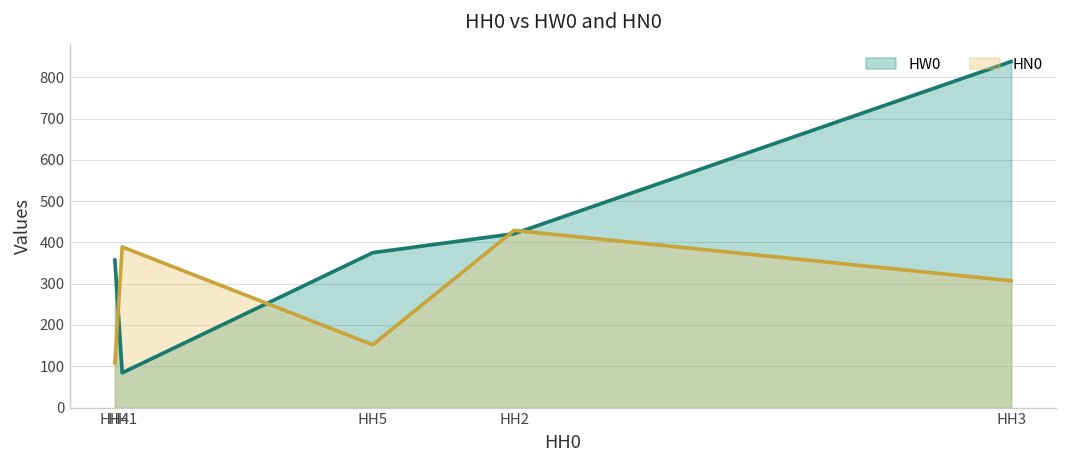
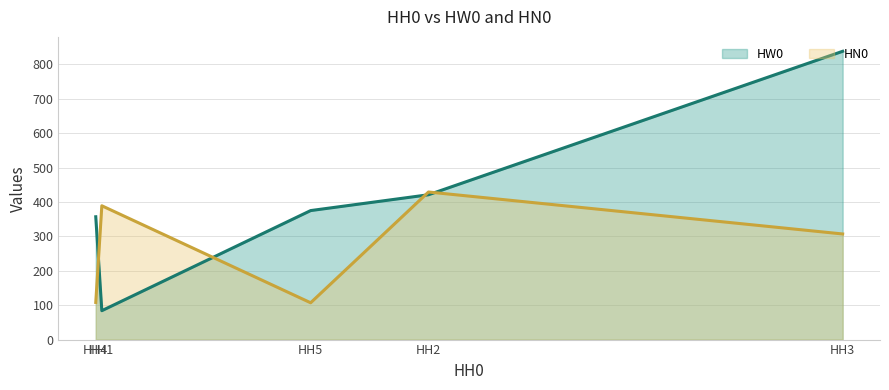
  {
    "HW0": {
      "HH5": 380,
      "HH2": 420,
      "HH3": 840
    },
    "HN0": {
-     "HH5": 150,
+     "HH5": 110,
      "HH2": 430,
      "HH3": 310
    }
  }
